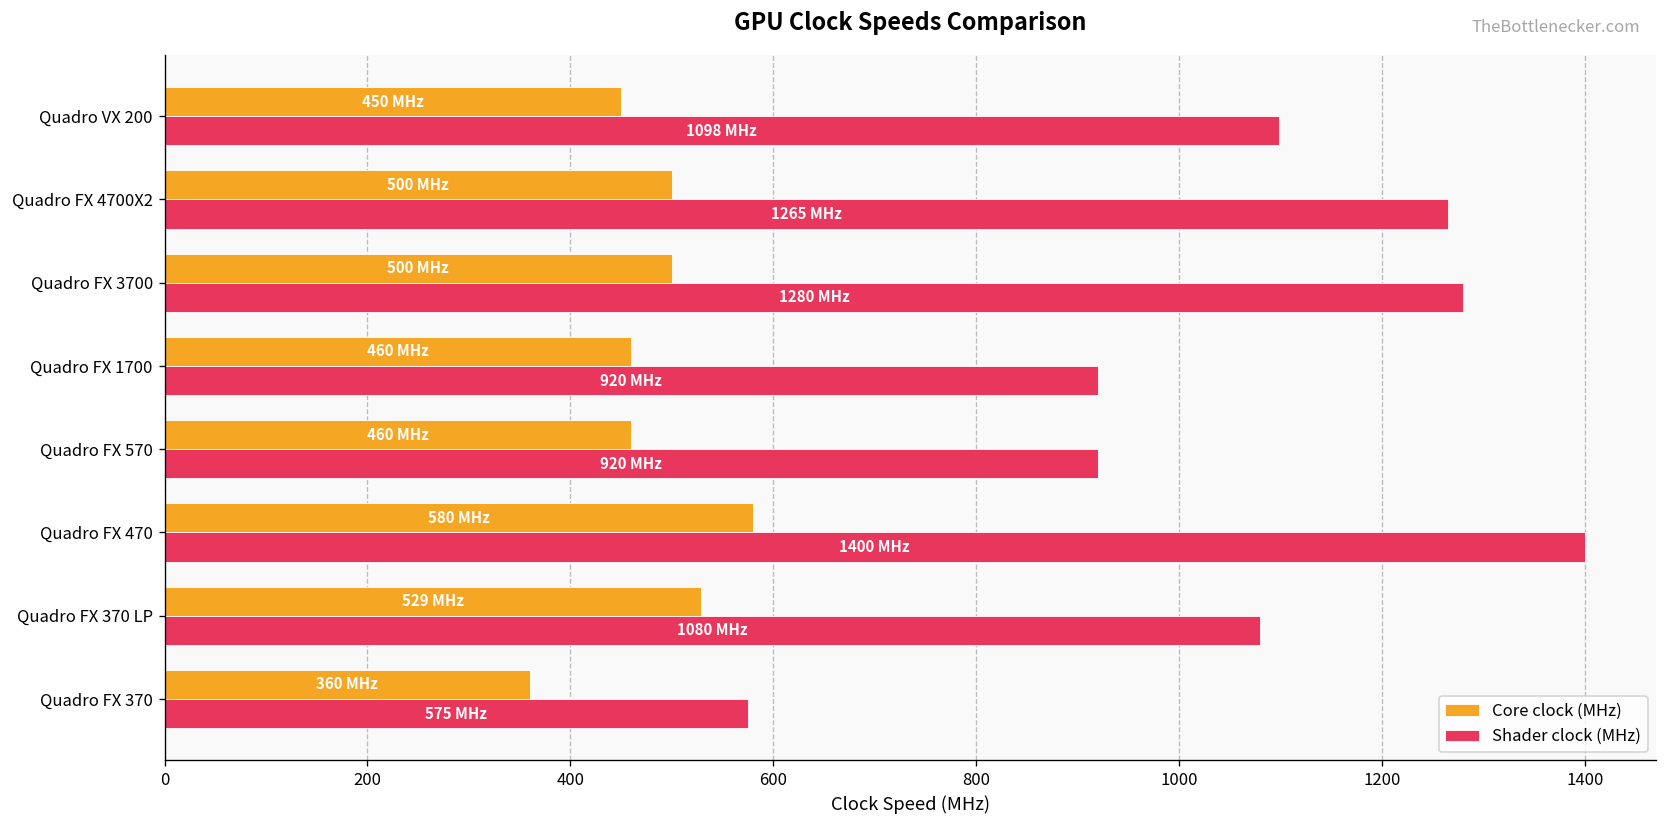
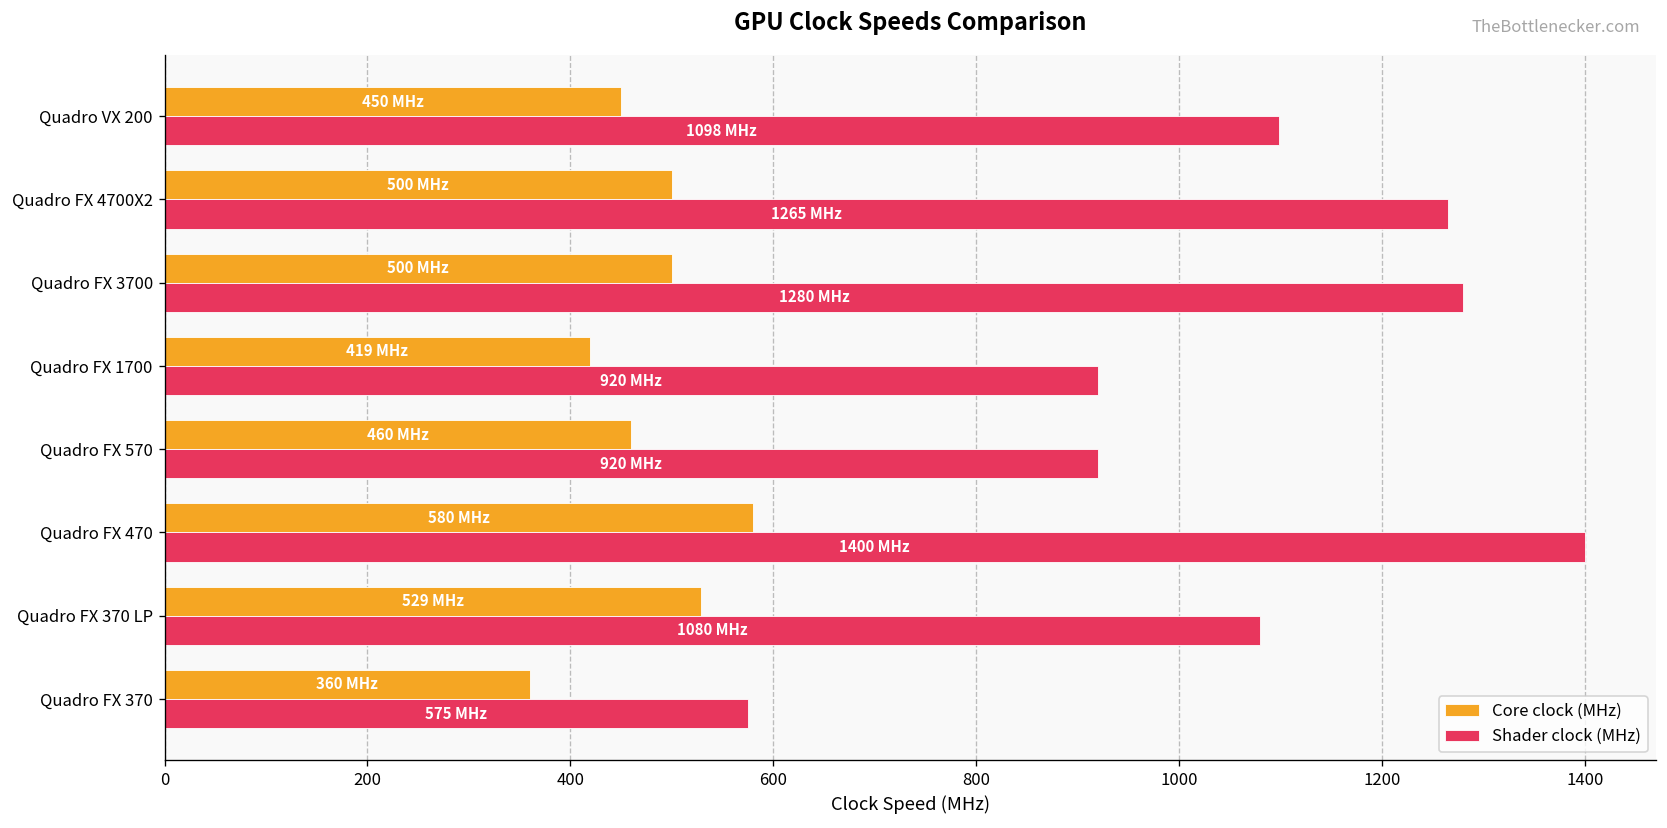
  {
    "Core clock (MHz)": {
      "Quadro VX 200": 450,
      "Quadro FX 4700X2": 500,
      "Quadro FX 3700": 500,
-     "Quadro FX 1700": 460,
+     "Quadro FX 1700": 419,
      "Quadro FX 570": 460,
      "Quadro FX 470": 580,
      "Quadro FX 370 LP": 529,
      "Quadro FX 370": 360
    },
    "Shader clock (MHz)": {
      "Quadro VX 200": 1098,
      "Quadro FX 4700X2": 1265,
      "Quadro FX 3700": 1280,
      "Quadro FX 1700": 920,
      "Quadro FX 570": 920,
      "Quadro FX 470": 1400,
      "Quadro FX 370 LP": 1080,
      "Quadro FX 370": 575
    }
  }
